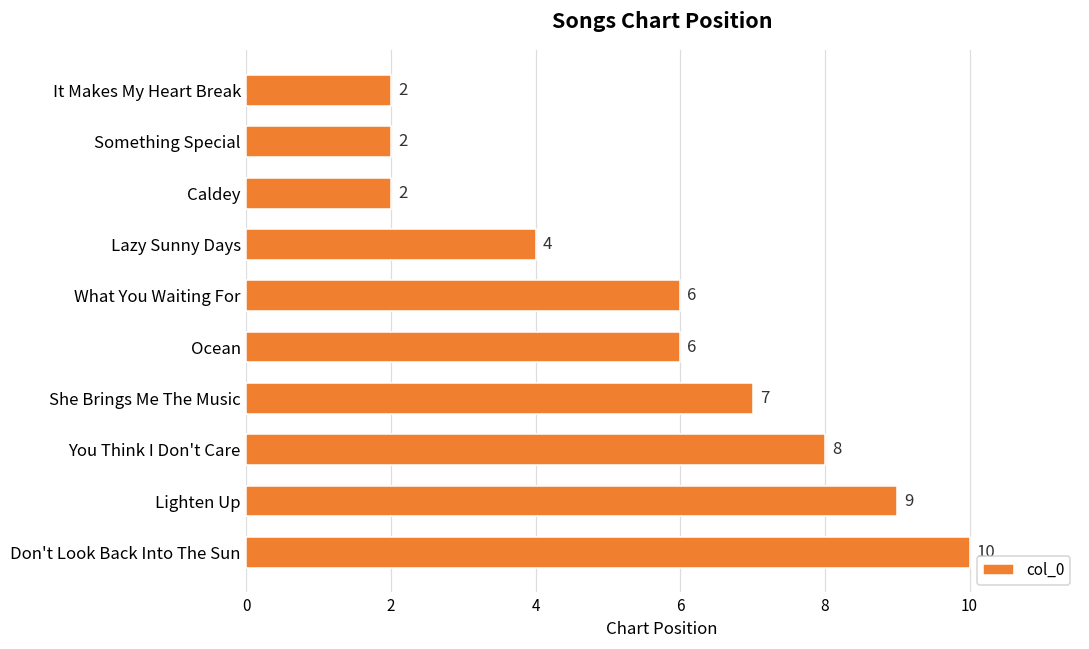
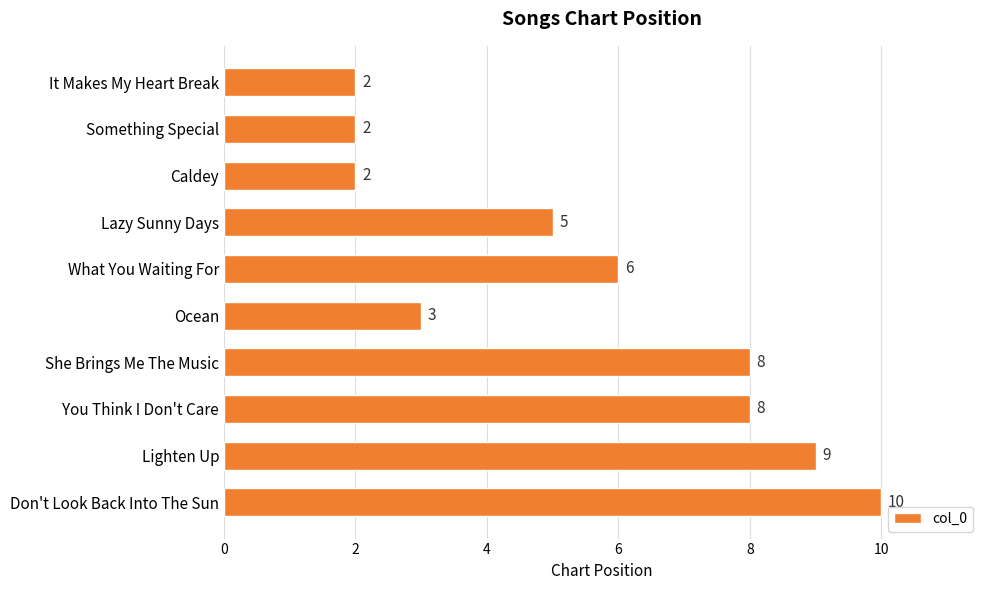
  {
    "It Makes My Heart Break": 2,
    "Something Special": 2,
    "Caldey": 2,
-   "Lazy Sunny Days": 4,
+   "Lazy Sunny Days": 5,
    "What You Waiting For": 6,
-   "Ocean": 6,
-   "She Brings Me The Music": 7,
+   "Ocean": 3,
+   "She Brings Me The Music": 8,
    "You Think I Don't Care": 8,
    "Lighten Up": 9
  }
